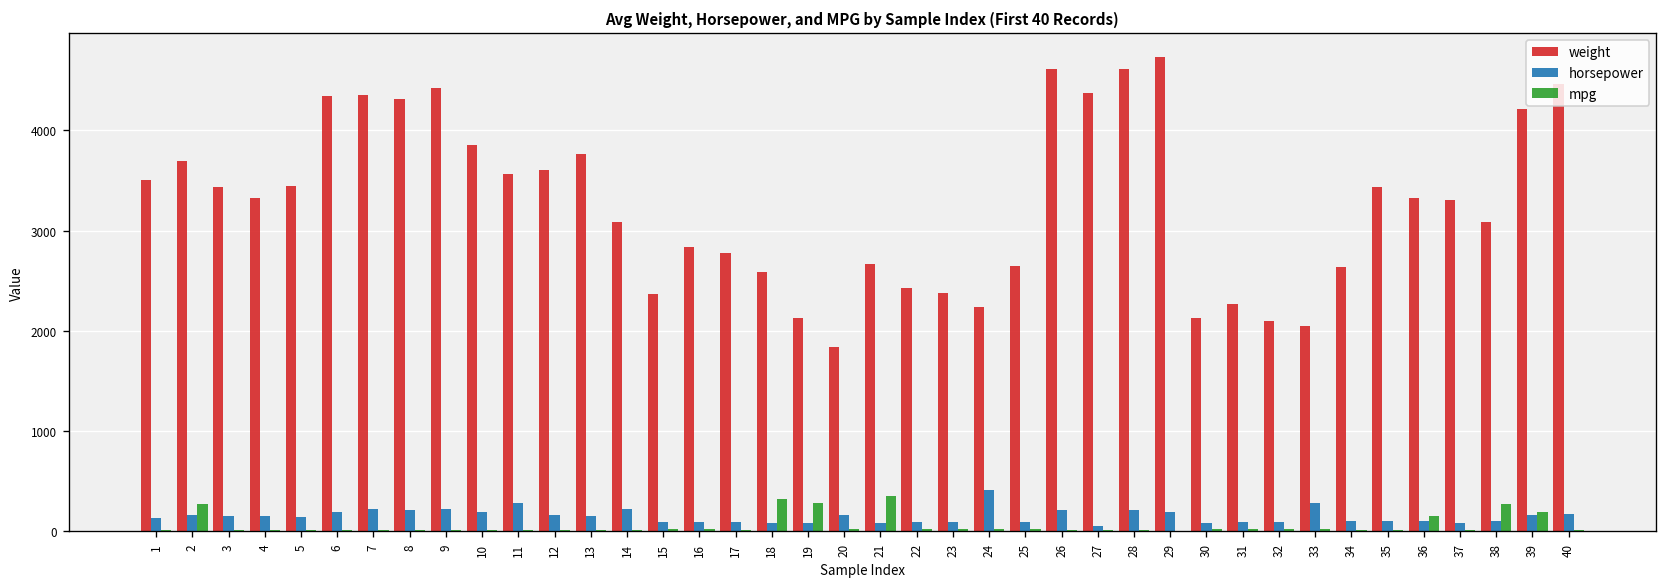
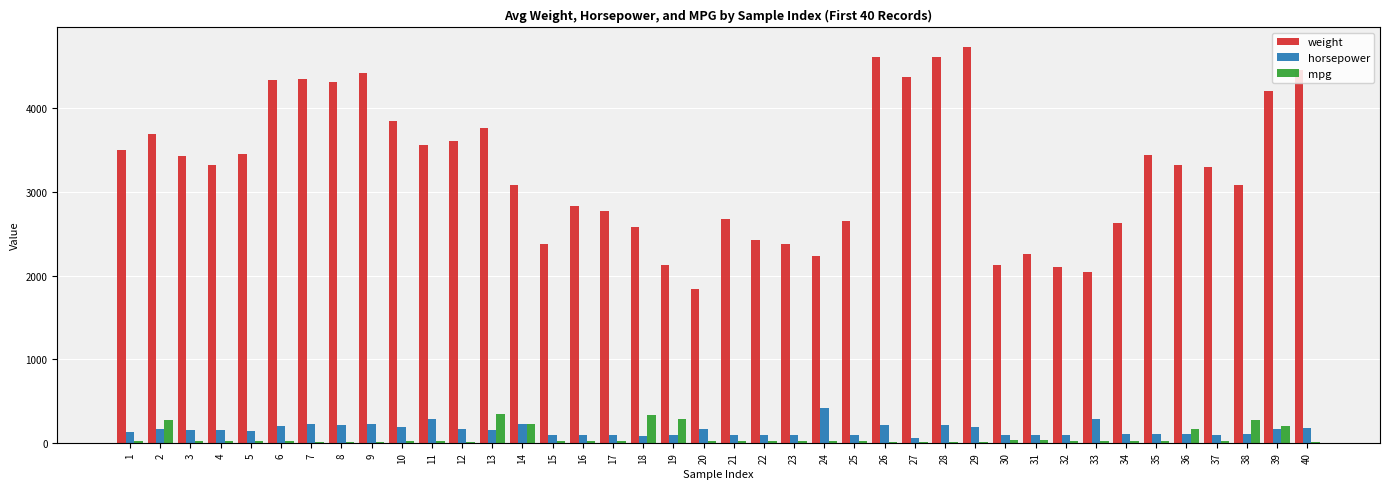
  {
    "weight": {
      "1": 3500,
      "2": 3700,
      "3": 3400,
      "4": 3300,
      "5": 3400,
      "6": 4300,
      "7": 4400,
      "8": 4300,
      "9": 4400,
      "10": 3900,
      "11": 3600,
      "12": 3600,
      "13": 3800,
      "14": 3100,
      "15": 2400,
      "16": 2800,
      "17": 2800,
      "18": 2600,
      "19": 2100,
      "20": 1800,
      "21": 2700,
      "22": 2400,
      "23": 2400,
      "24": 2200,
      "25": 2600,
      "26": 4600,
      "27": 4400,
      "28": 4600,
      "29": 4700,
      "30": 2100,
      "31": 2300,
      "32": 2100,
      "33": 2000,
      "34": 2600,
      "35": 3400,
      "36": 3300,
      "37": 3300,
      "38": 3100,
      "39": 4200
    },
    "horsepower": {
      "1": 100,
      "2": 200,
      "3": 200,
      "4": 200,
      "5": 100,
      "6": 200,
      "7": 200,
      "8": 200,
      "9": 200,
      "10": 200,
      "11": 300,
      "12": 200,
      "13": 200,
      "14": 200,
      "15": 100,
      "16": 100,
      "17": 100,
      "18": 100,
      "19": 100,
      "20": 200,
      "21": 100,
      "22": 100,
      "23": 100,
      "24": 400,
      "25": 100,
      "26": 200,
      "27": 100,
      "28": 200,
      "29": 200,
      "30": 100,
      "31": 100,
      "32": 100,
      "33": 300,
      "34": 100,
      "35": 100,
      "36": 100,
      "37": 100,
      "38": 100,
      "39": 200,
      "40": 200
    },
    "mpg": {
      "2": 300,
-     "13": 0,
-     "14": 0,
+     "13": 300,
+     "14": 200,
      "18": 300,
      "19": 300,
-     "21": 400,
+     "21": 0,
      "36": 200,
      "38": 300,
      "39": 200
    }
  }
